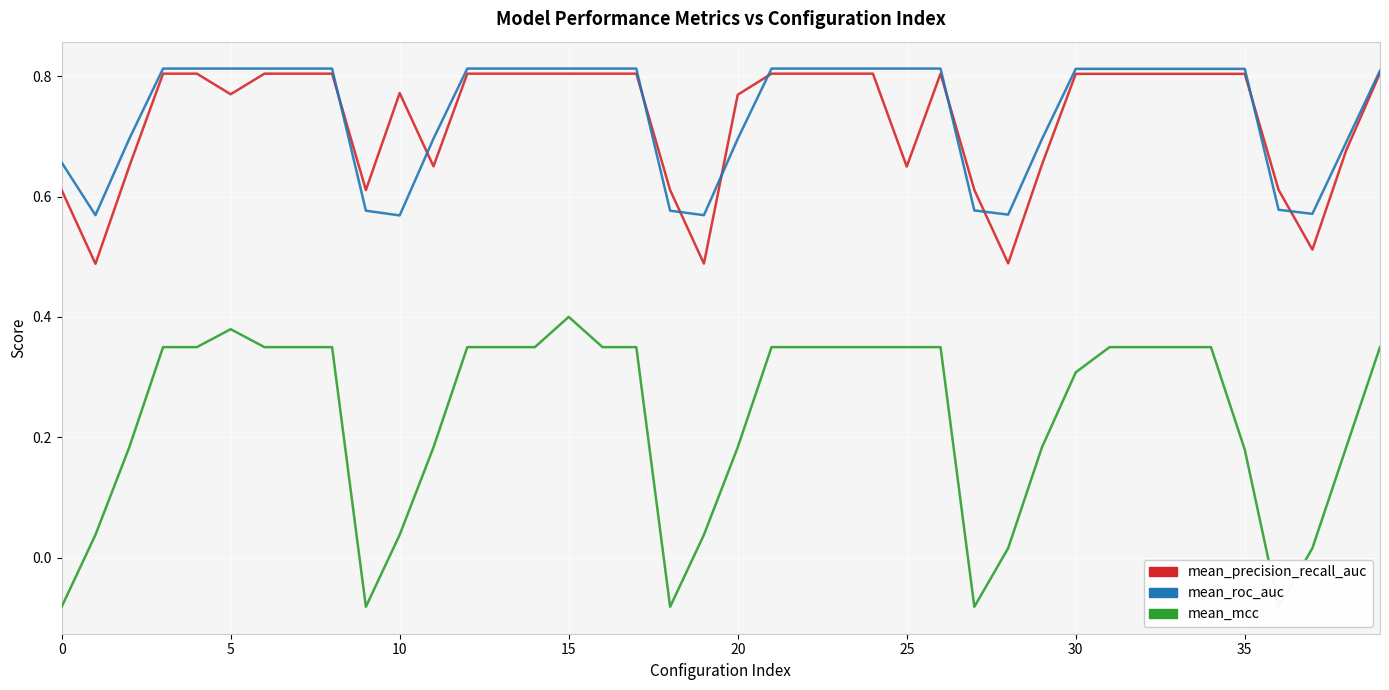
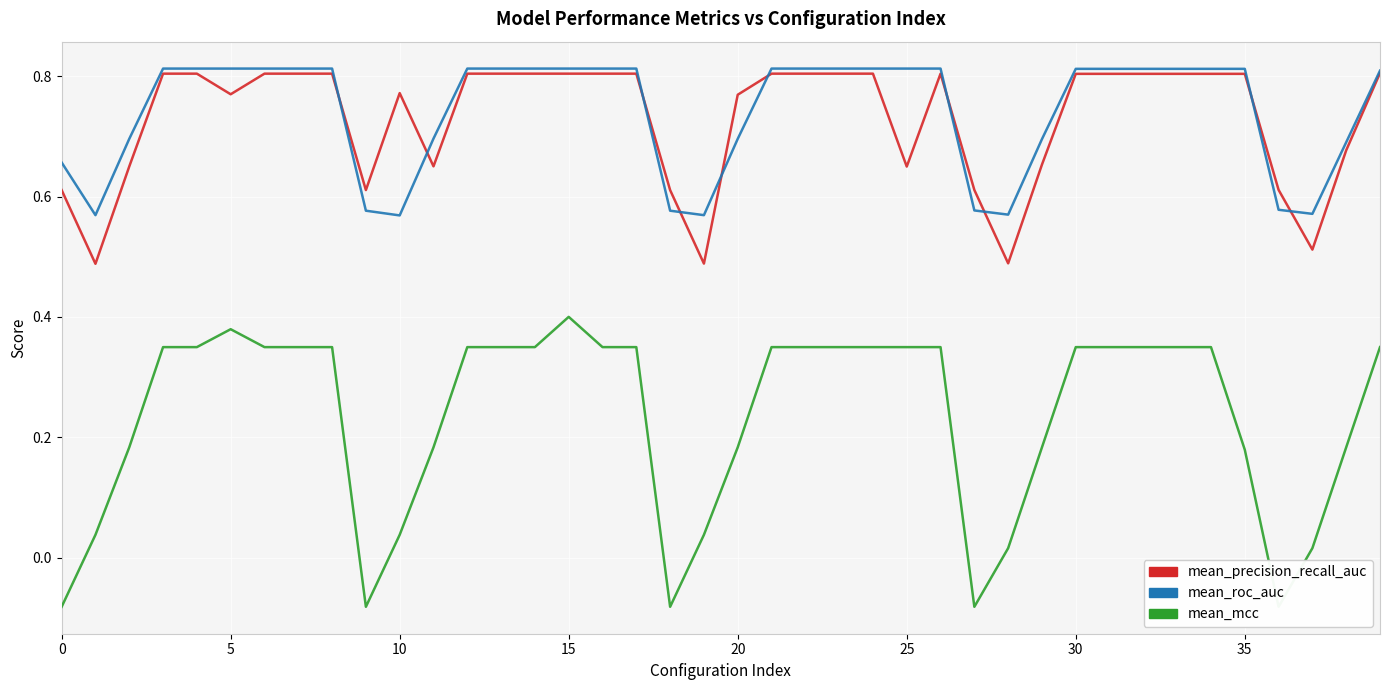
  {
    "mean_precision_recall_auc": {
      "0": 0.61,
      "5": 0.77,
      "10": 0.77,
      "15": 0.80,
      "20": 0.77,
      "25": 0.65,
      "30": 0.80,
      "35": 0.80
    },
    "mean_roc_auc": {
      "0": 0.66,
      "5": 0.81,
      "10": 0.57,
      "15": 0.81,
      "20": 0.70,
      "25": 0.81,
      "30": 0.81,
      "35": 0.81
    },
    "mean_mcc": {
      "0": -0.08,
      "5": 0.38,
      "10": 0.04,
      "15": 0.40,
      "20": 0.18,
      "25": 0.35,
-     "30": 0.31,
+     "30": 0.35,
      "35": 0.18
    }
  }
